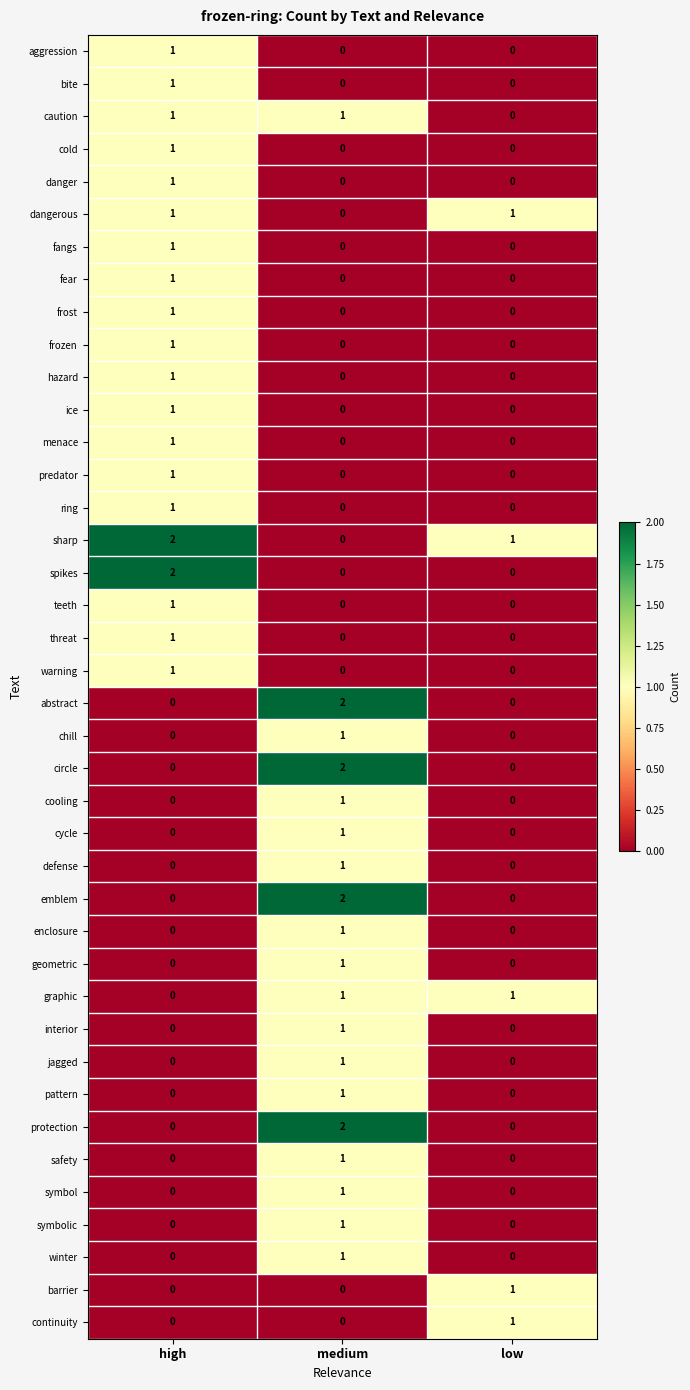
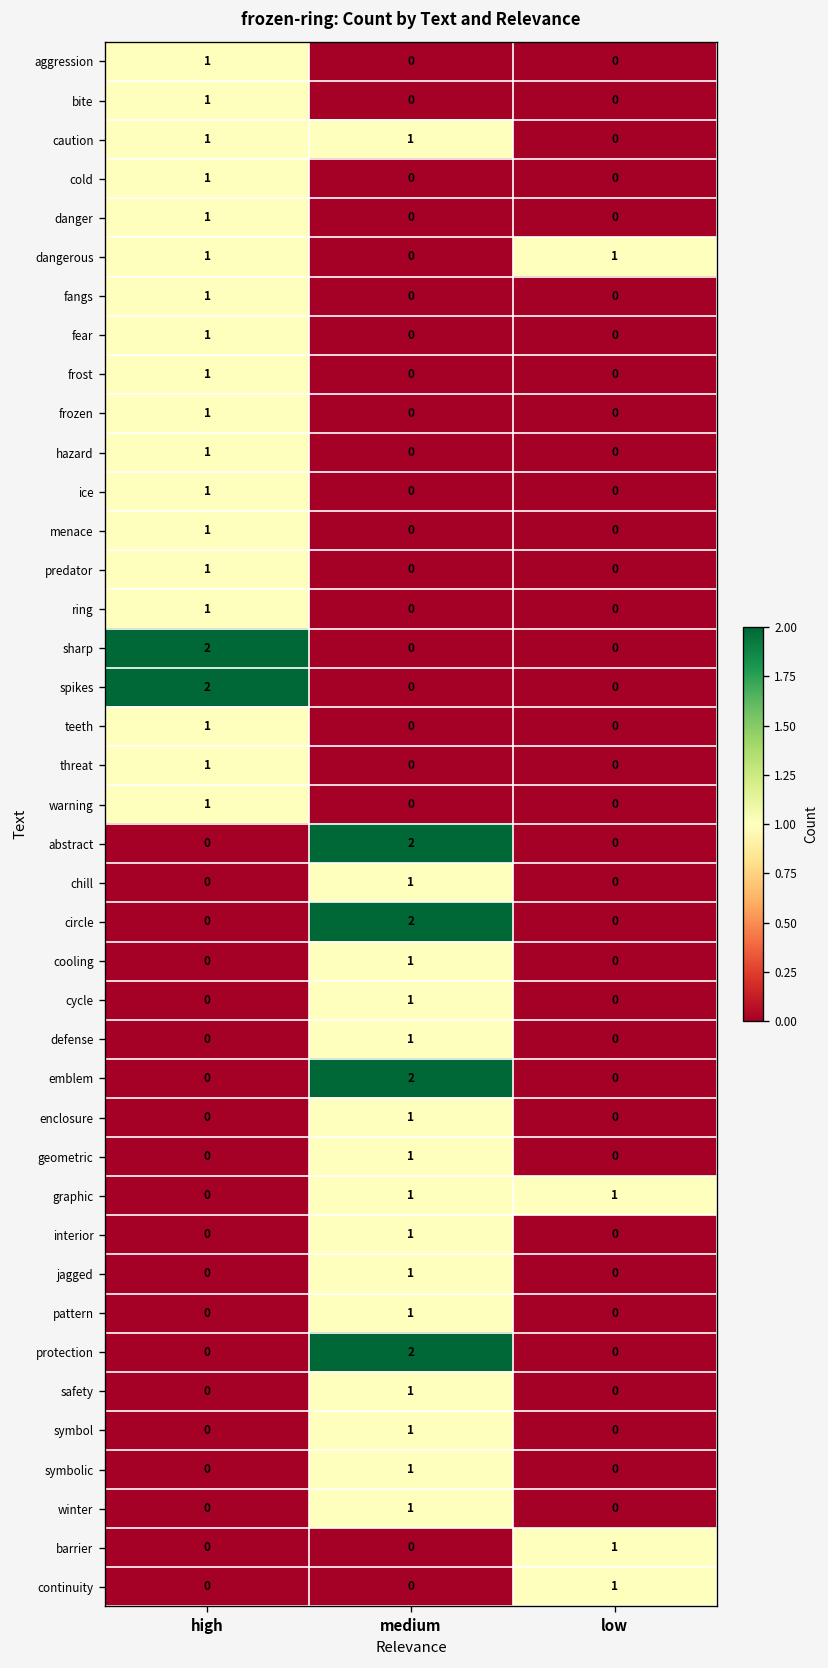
  {
    "aggression": {
      "high": 1,
      "medium": 0,
      "low": 0
    },
    "bite": {
      "high": 1,
      "medium": 0,
      "low": 0
    },
    "caution": {
      "high": 1,
      "medium": 1,
      "low": 0
    },
    "cold": {
      "high": 1,
      "medium": 0,
      "low": 0
    },
    "danger": {
      "high": 1,
      "medium": 0,
      "low": 0
    },
    "dangerous": {
      "high": 1,
      "medium": 0,
      "low": 1
    },
    "fangs": {
      "high": 1,
      "medium": 0,
      "low": 0
    },
    "fear": {
      "high": 1,
      "medium": 0,
      "low": 0
    },
    "frost": {
      "high": 1,
      "medium": 0,
      "low": 0
    },
    "frozen": {
      "high": 1,
      "medium": 0,
      "low": 0
    },
    "hazard": {
      "high": 1,
      "medium": 0,
      "low": 0
    },
    "ice": {
      "high": 1,
      "medium": 0,
      "low": 0
    },
    "menace": {
      "high": 1,
      "medium": 0,
      "low": 0
    },
    "predator": {
      "high": 1,
      "medium": 0,
      "low": 0
    },
    "ring": {
      "high": 1,
      "medium": 0,
      "low": 0
    },
    "sharp": {
      "high": 2,
      "medium": 0,
-     "low": 1
+     "low": 0
    },
    "spikes": {
      "high": 2,
      "medium": 0,
      "low": 0
    },
    "teeth": {
      "high": 1,
      "medium": 0,
      "low": 0
    },
    "threat": {
      "high": 1,
      "medium": 0,
      "low": 0
    },
    "warning": {
      "high": 1,
      "medium": 0,
      "low": 0
    },
    "abstract": {
      "high": 0,
      "medium": 2,
      "low": 0
    },
    "chill": {
      "high": 0,
      "medium": 1,
      "low": 0
    },
    "circle": {
      "high": 0,
      "medium": 2,
      "low": 0
    },
    "cooling": {
      "high": 0,
      "medium": 1,
      "low": 0
    },
    "cycle": {
      "high": 0,
      "medium": 1,
      "low": 0
    },
    "defense": {
      "high": 0,
      "medium": 1,
      "low": 0
    },
    "emblem": {
      "high": 0,
      "medium": 2,
      "low": 0
    },
    "enclosure": {
      "high": 0,
      "medium": 1,
      "low": 0
    },
    "geometric": {
      "high": 0,
      "medium": 1,
      "low": 0
    },
    "graphic": {
      "high": 0,
      "medium": 1,
      "low": 1
    },
    "interior": {
      "high": 0,
      "medium": 1,
      "low": 0
    },
    "jagged": {
      "high": 0,
      "medium": 1,
      "low": 0
    },
    "pattern": {
      "high": 0,
      "medium": 1,
      "low": 0
    },
    "protection": {
      "high": 0,
      "medium": 2,
      "low": 0
    },
    "safety": {
      "high": 0,
      "medium": 1,
      "low": 0
    },
    "symbol": {
      "high": 0,
      "medium": 1,
      "low": 0
    },
    "symbolic": {
      "high": 0,
      "medium": 1,
      "low": 0
    },
    "winter": {
      "high": 0,
      "medium": 1,
      "low": 0
    },
    "barrier": {
      "high": 0,
      "medium": 0,
      "low": 1
    },
    "continuity": {
      "high": 0,
      "medium": 0,
      "low": 1
    }
  }
